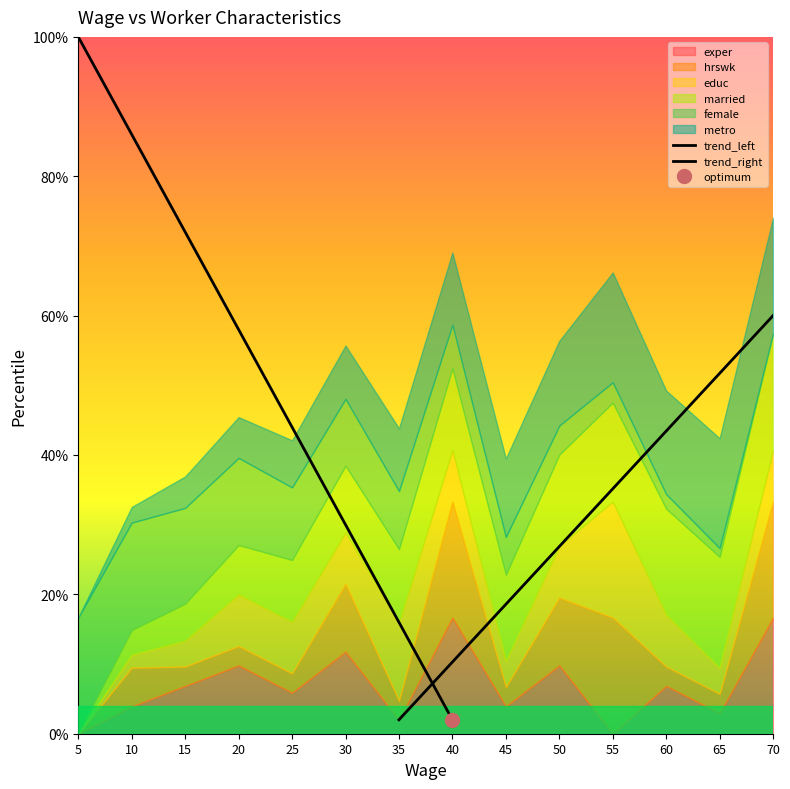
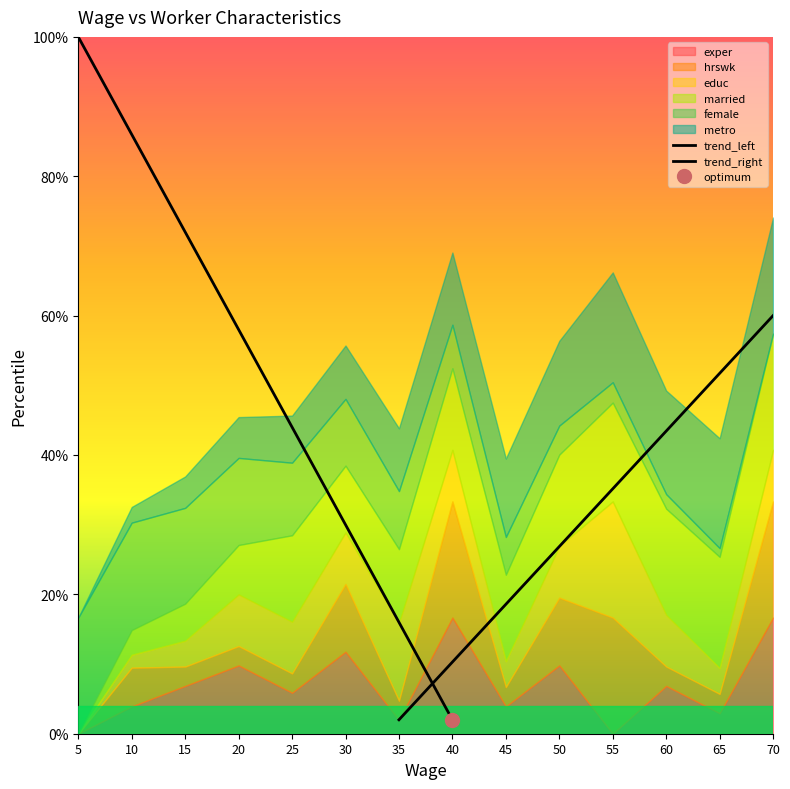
  {
    "exper": {
      "15": "7%",
      "20": "10%",
      "25": "6%",
      "30": "12%",
      "40": "17%",
      "50": "10%",
      "60": "7%",
      "70": "17%"
    },
    "married": {
      "10": "4%",
      "15": "5%",
      "20": "7%",
-     "25": "9%",
+     "25": "12%",
      "30": "10%",
      "35": "11%",
      "40": "12%",
      "45": "12%",
      "50": "13%",
      "55": "14%",
      "60": "15%",
      "65": "16%"
    },
    "female": {
      "10": "15%",
      "15": "14%",
      "20": "13%",
      "25": "10%",
      "30": "10%",
      "35": "8%",
      "40": "6%",
      "45": "5%",
      "50": "4%",
      "55": "3%",
      "60": "2%",
      "65": "1%"
    },
    "metro": {
      "10": "2%",
      "15": "5%",
      "20": "6%",
      "25": "7%",
      "30": "8%",
      "35": "9%",
      "40": "10%",
      "45": "11%",
      "50": "12%",
      "55": "16%",
      "60": "15%",
      "65": "16%",
      "70": "17%"
    }
  }
